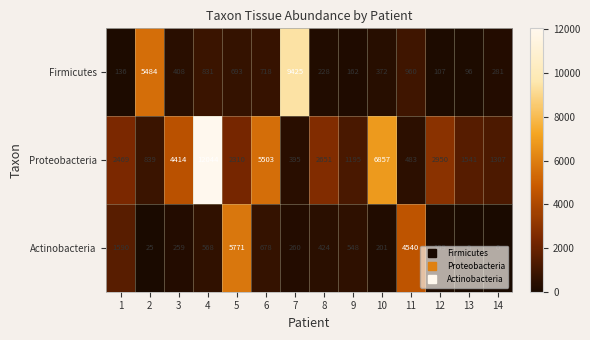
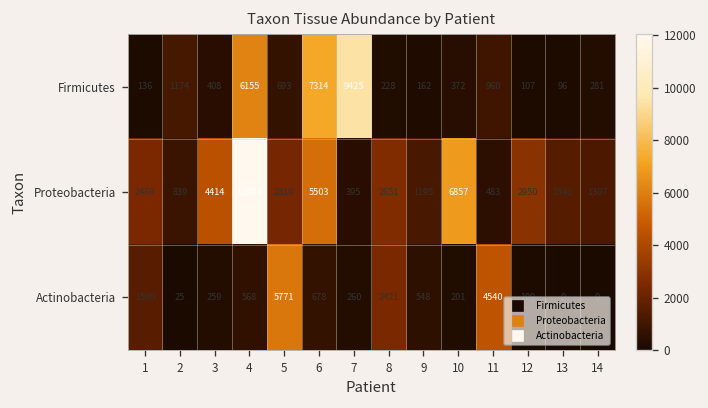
  {
    "Firmicutes": {
      "1": 136,
-     "2": 5484,
+     "2": 1174,
      "3": 408,
-     "4": 831,
-     "6": 718,
+     "4": 6155,
+     "6": 7314,
      "7": 9425,
      "8": 228,
      "9": 162,
      "10": 372,
      "11": 960,
      "12": 107,
      "13": 96,
      "14": 281
    },
    "Proteobacteria": {
      "1": 2469,
      "2": 839,
      "3": 4414,
      "5": 2310,
      "6": 5503,
      "7": 395,
      "8": 2651,
      "9": 1195,
      "10": 6857,
      "11": 483,
      "12": 2950,
      "13": 1541,
      "14": 1307
    },
    "Actinobacteria": {
      "1": 1590,
      "2": 25,
      "3": 259,
      "4": 568,
      "5": 5771,
      "6": 678,
      "7": 260,
-     "8": 424,
+     "8": 2421,
      "9": 548,
      "10": 201,
      "11": 4540
    }
  }
